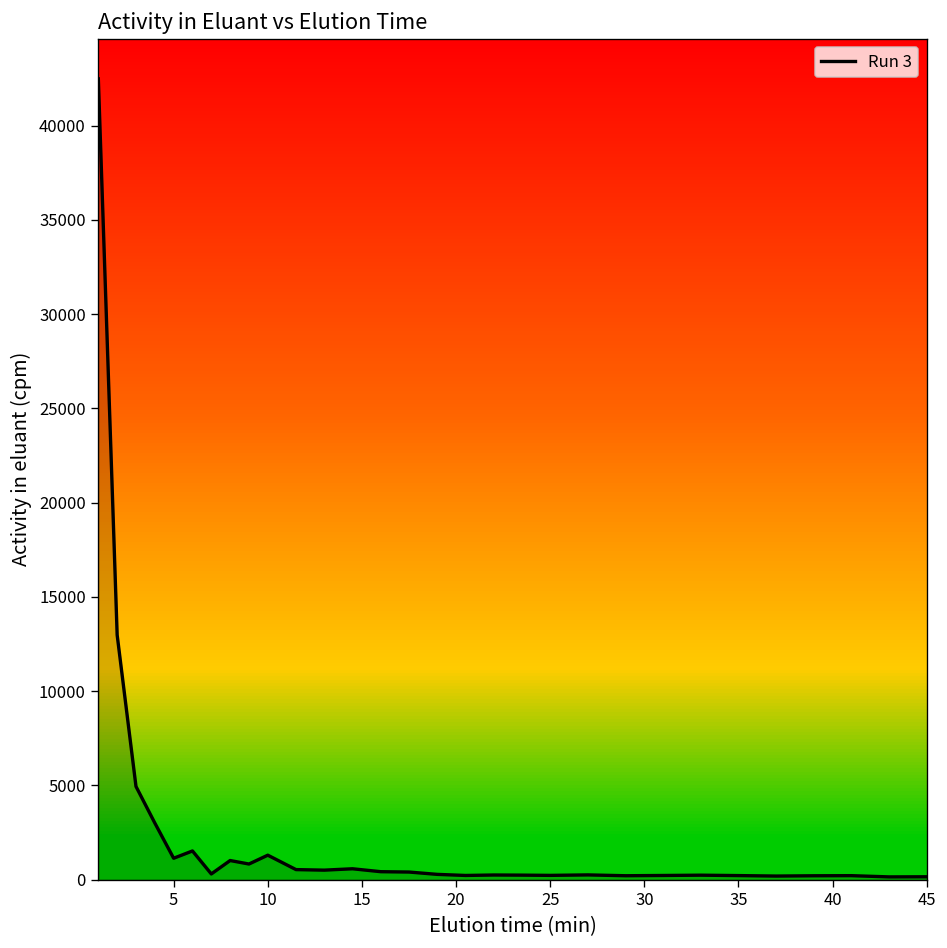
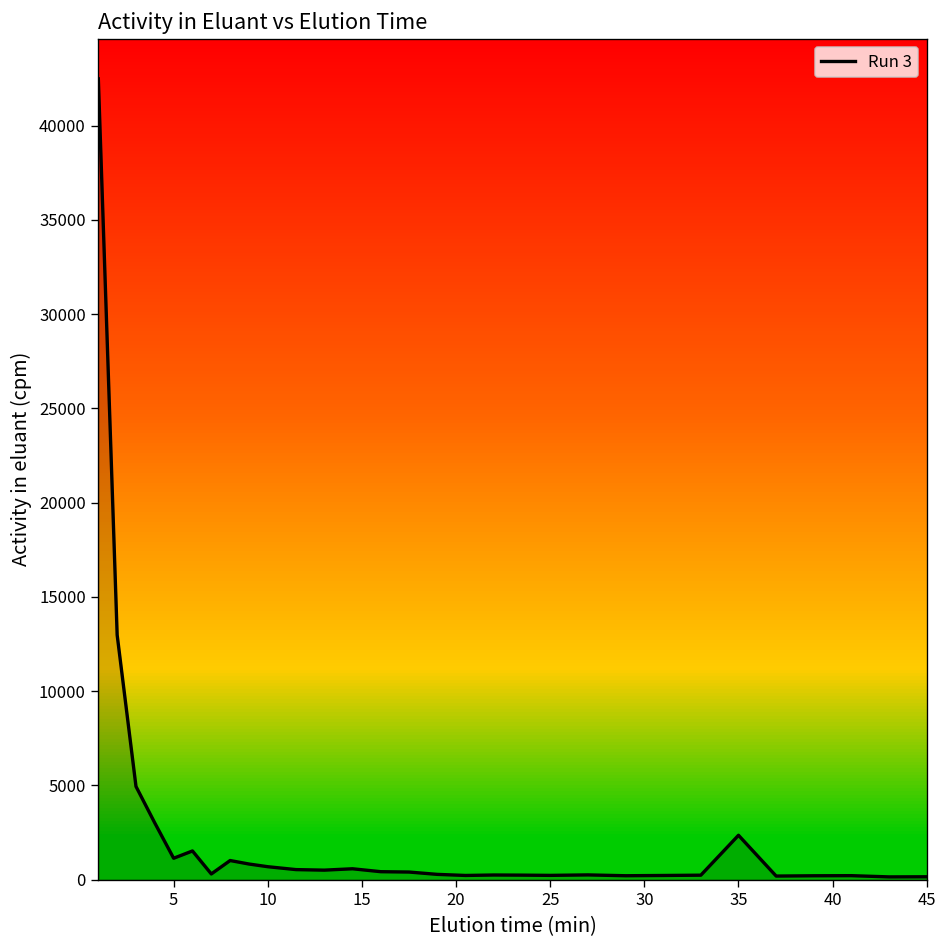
  {
    "5": 1100,
-   "10": 1300,
+   "10": 700,
    "25": 200,
-   "35": 200,
+   "35": 2400,
    "45": 200
  }
